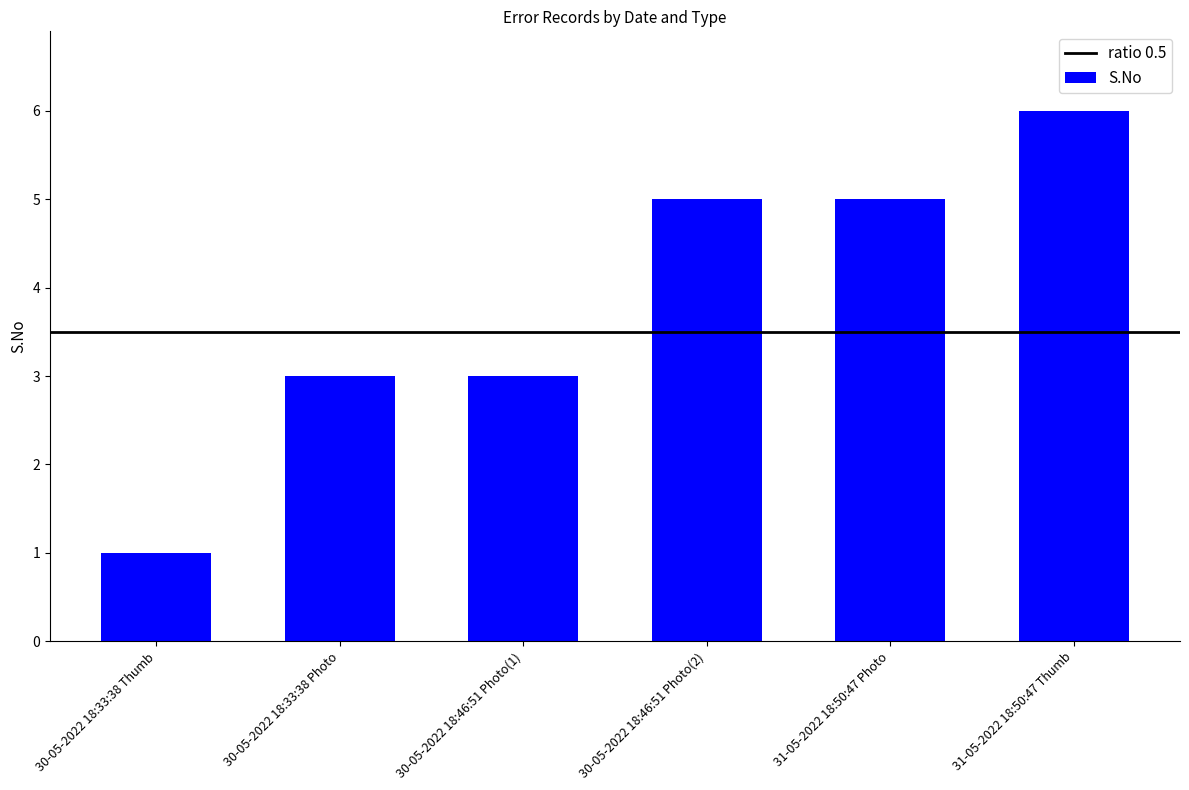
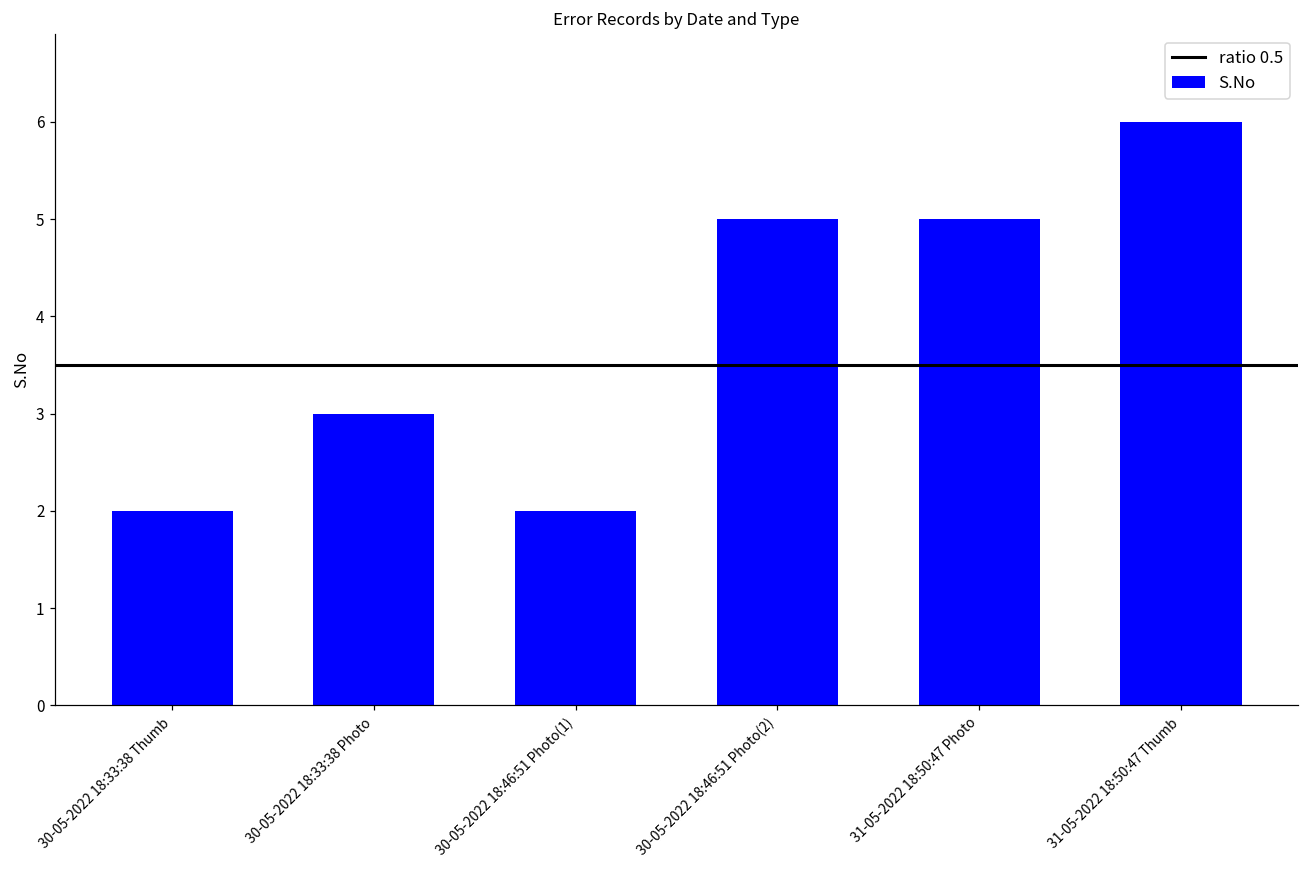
  {
-   "30-05-2022 18:33:38 Thumb": 1,
+   "30-05-2022 18:33:38 Thumb": 2,
    "30-05-2022 18:33:38 Photo": 3,
-   "30-05-2022 18:46:51 Photo(1)": 3,
+   "30-05-2022 18:46:51 Photo(1)": 2,
    "30-05-2022 18:46:51 Photo(2)": 5,
    "31-05-2022 18:50:47 Photo": 5,
    "31-05-2022 18:50:47 Thumb": 6
  }
